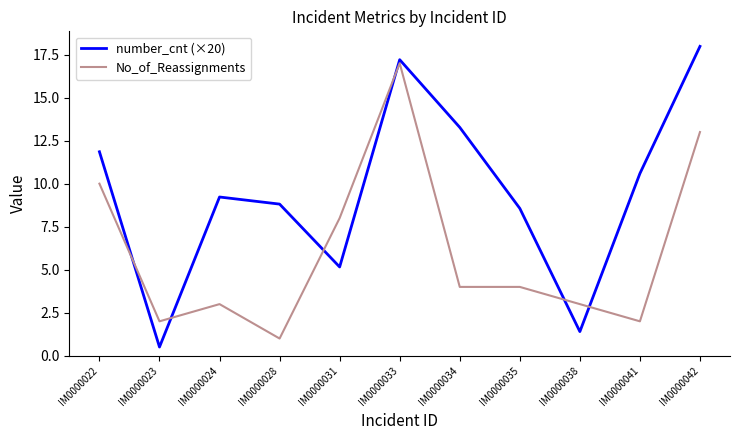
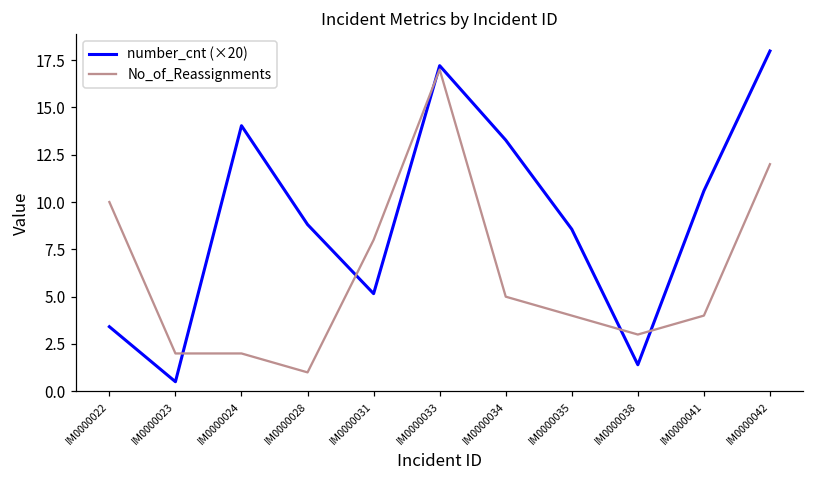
  {
    "number_cnt (×20)": {
-     "IM0000022": 11.9,
+     "IM0000022": 3.4,
      "IM0000023": 0.5,
-     "IM0000024": 9.2,
+     "IM0000024": 14.0,
      "IM0000028": 8.8,
      "IM0000031": 5.2,
      "IM0000033": 17.2,
      "IM0000034": 13.3,
      "IM0000035": 8.6,
      "IM0000038": 1.4,
      "IM0000041": 10.6,
      "IM0000042": 18.0
    },
    "No_of_Reassignments": {
      "IM0000022": 10,
      "IM0000023": 2,
-     "IM0000024": 3,
+     "IM0000024": 2,
      "IM0000028": 1,
      "IM0000031": 8,
      "IM0000033": 17,
-     "IM0000034": 4,
+     "IM0000034": 5,
      "IM0000035": 4,
      "IM0000038": 3,
-     "IM0000041": 2,
-     "IM0000042": 13
+     "IM0000041": 4,
+     "IM0000042": 12
    }
  }
